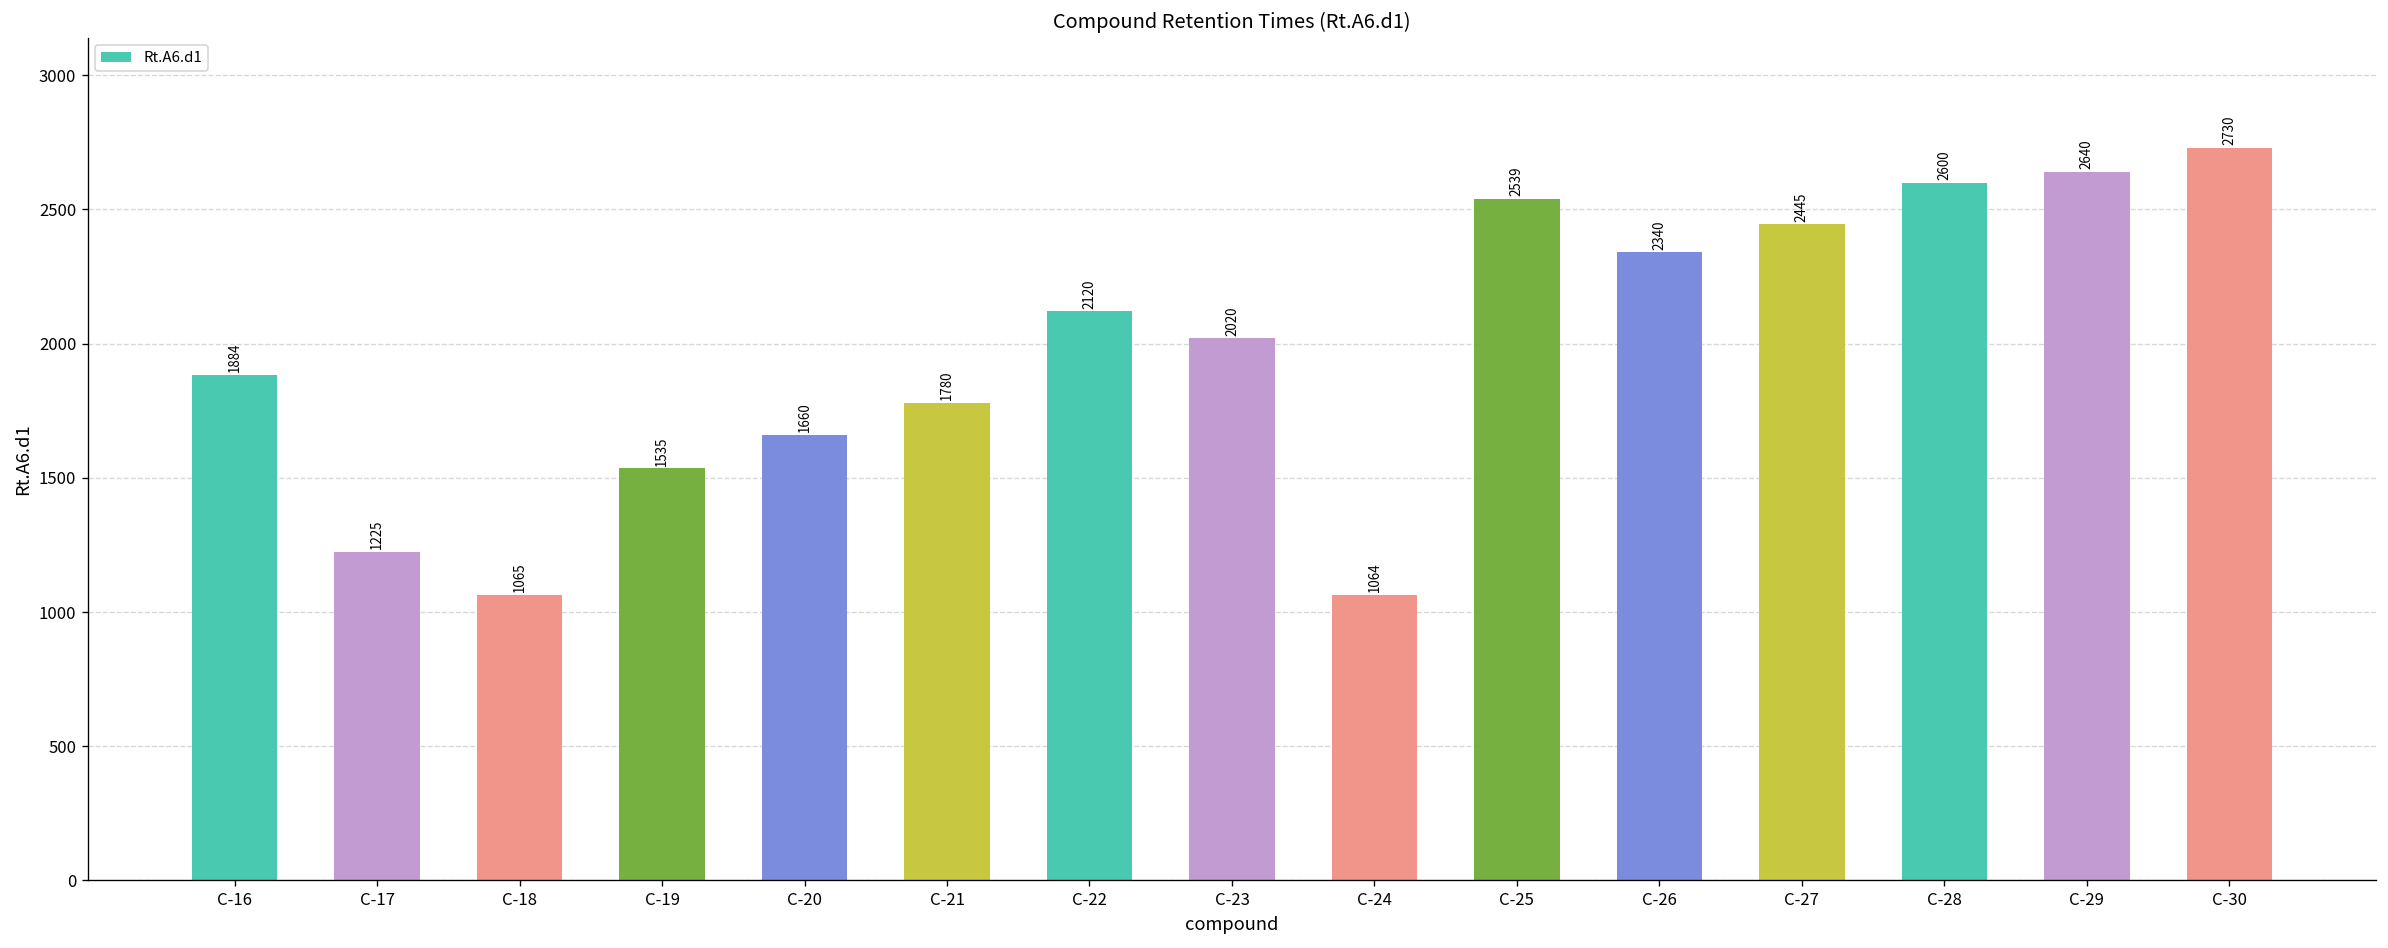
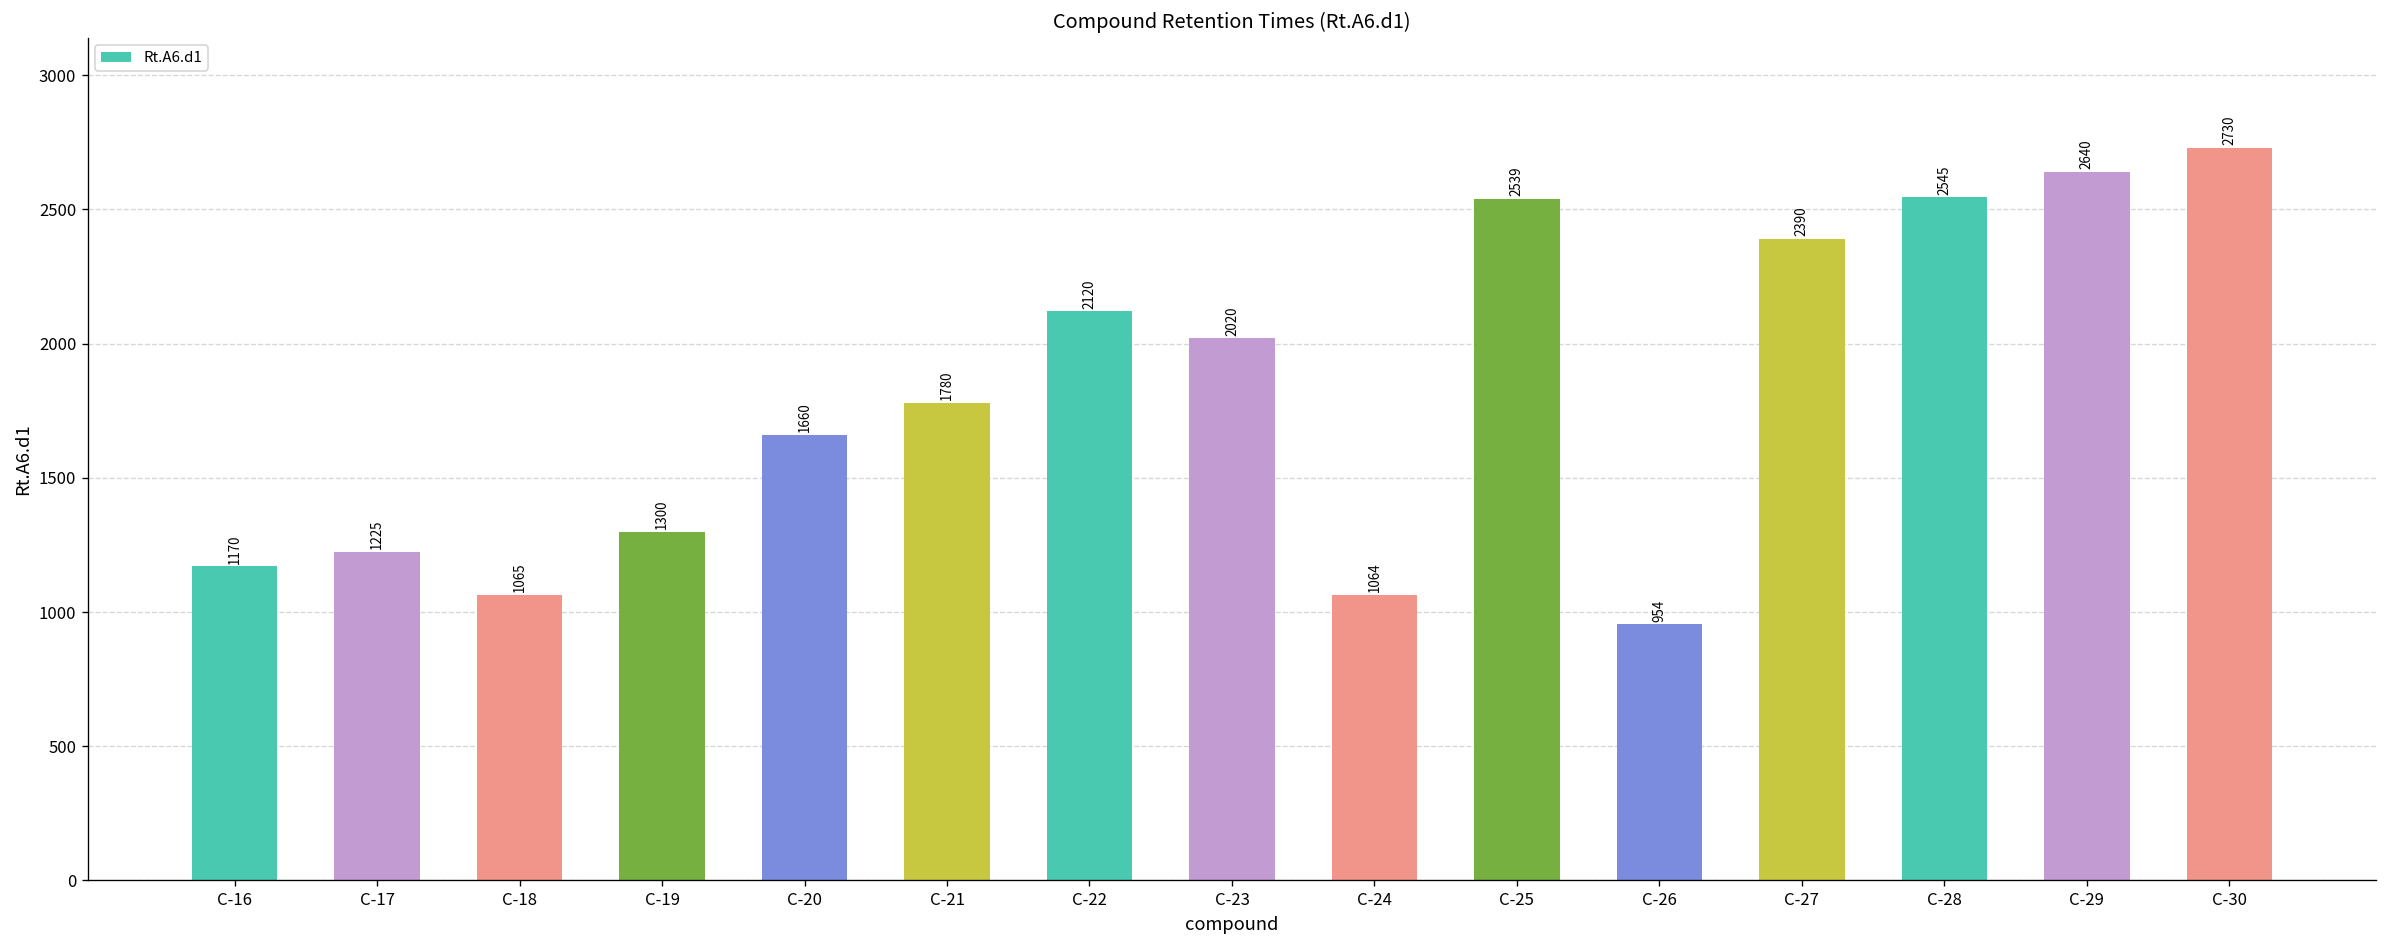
  {
-   "C-16": 1884,
+   "C-16": 1170,
    "C-17": 1225,
    "C-18": 1065,
-   "C-19": 1535,
+   "C-19": 1300,
    "C-20": 1660,
    "C-21": 1780,
    "C-22": 2120,
    "C-23": 2020,
    "C-24": 1064,
    "C-25": 2539,
-   "C-26": 2340,
-   "C-27": 2445,
-   "C-28": 2600,
+   "C-26": 954,
+   "C-27": 2390,
+   "C-28": 2545,
    "C-29": 2640,
    "C-30": 2730
  }
